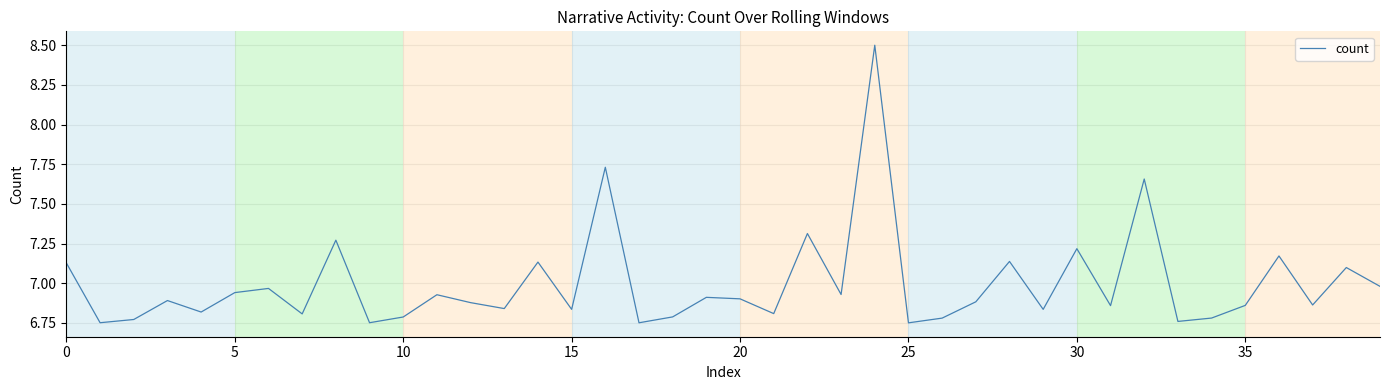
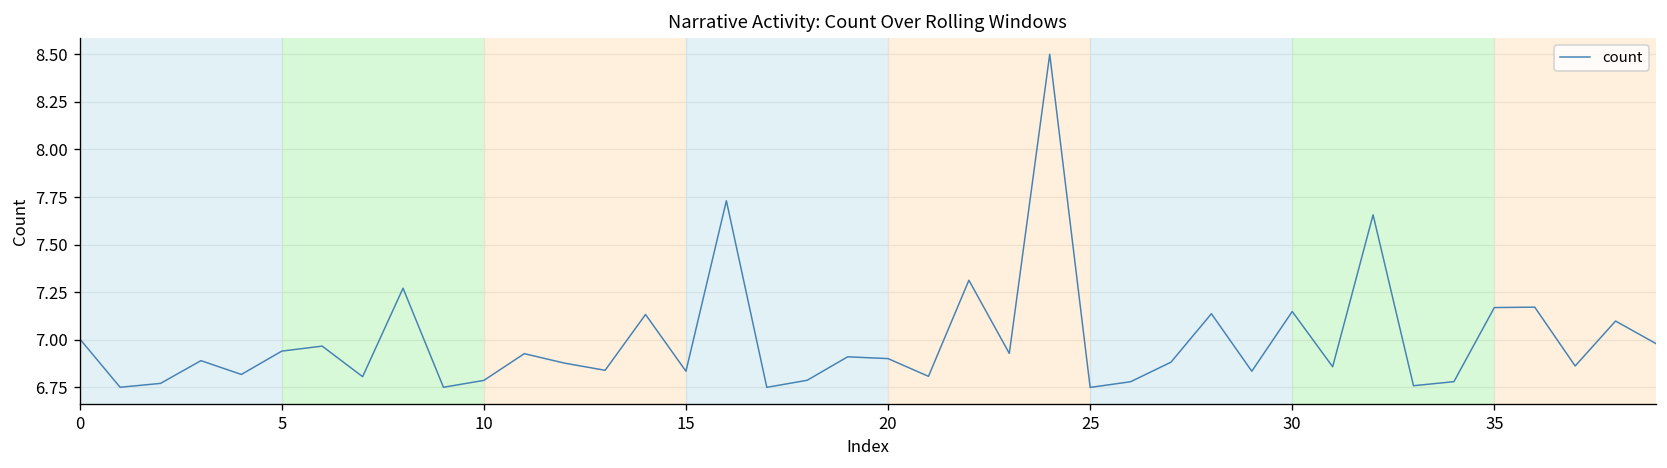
  {
-   "0": 7.13,
+   "0": 7.01,
    "5": 6.94,
    "10": 6.79,
    "15": 6.83,
    "20": 6.90,
    "25": 6.75,
-   "30": 7.22,
-   "35": 6.86
+   "30": 7.15,
+   "35": 7.17
  }
